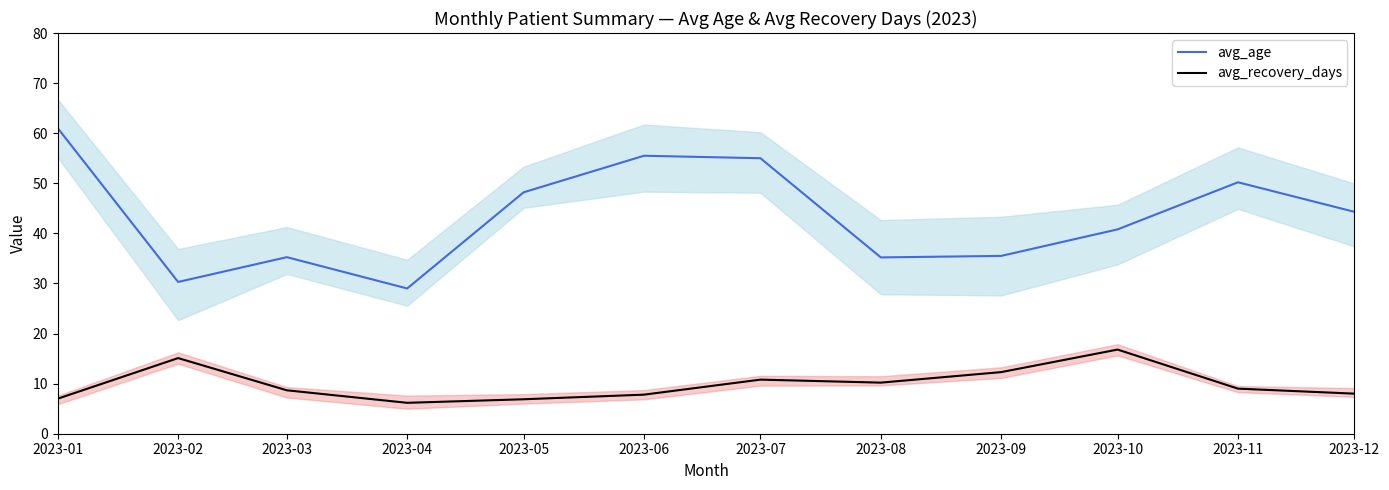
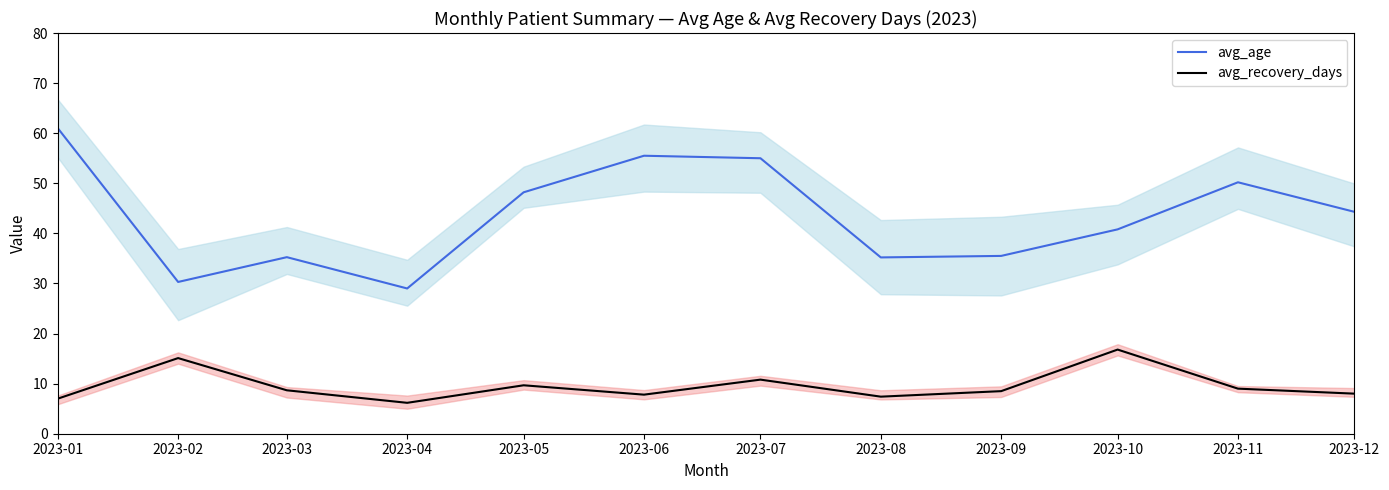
  {
    "avg_age": {
      "2023-01": 61,
      "2023-02": 30,
      "2023-03": 35,
      "2023-04": 29,
      "2023-05": 48,
      "2023-06": 56,
      "2023-07": 55,
      "2023-08": 35,
      "2023-09": 36,
      "2023-10": 41,
      "2023-11": 50,
      "2023-12": 44
    },
    "avg_recovery_days": {
      "2023-01": 7,
      "2023-02": 15,
      "2023-03": 9,
      "2023-04": 6,
-     "2023-05": 7,
+     "2023-05": 10,
      "2023-06": 8,
      "2023-07": 11,
-     "2023-08": 10,
-     "2023-09": 12,
+     "2023-08": 7,
+     "2023-09": 9,
      "2023-10": 17,
      "2023-11": 9,
      "2023-12": 8
    }
  }
